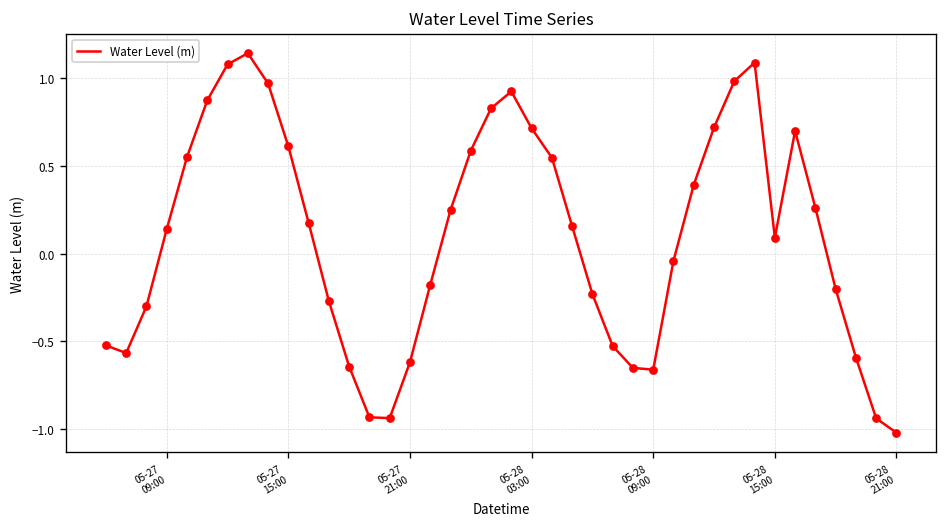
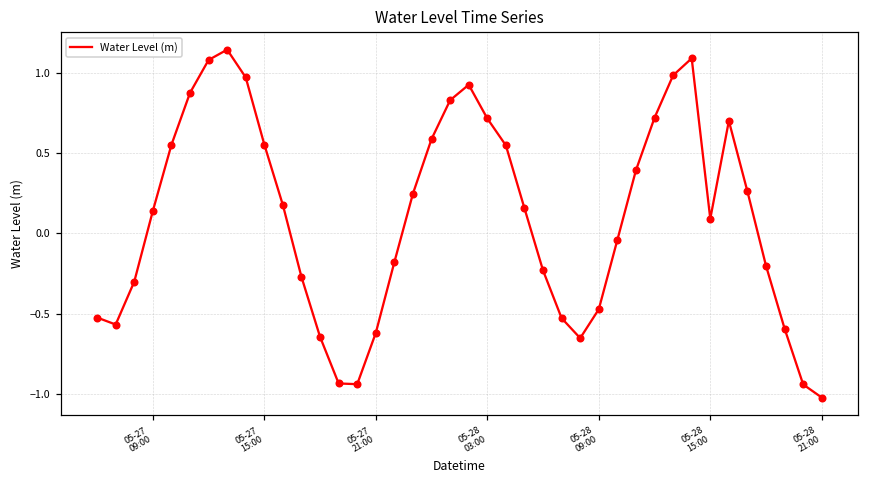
  {
    "05-27 09:00": 0.14,
-   "05-27 15:00": 0.61,
+   "05-27 15:00": 0.55,
    "05-27 21:00": -0.62,
    "05-28 03:00": 0.72,
-   "05-28 09:00": -0.66,
+   "05-28 09:00": -0.47,
    "05-28 15:00": 0.09,
    "05-28 21:00": -1.02
  }
